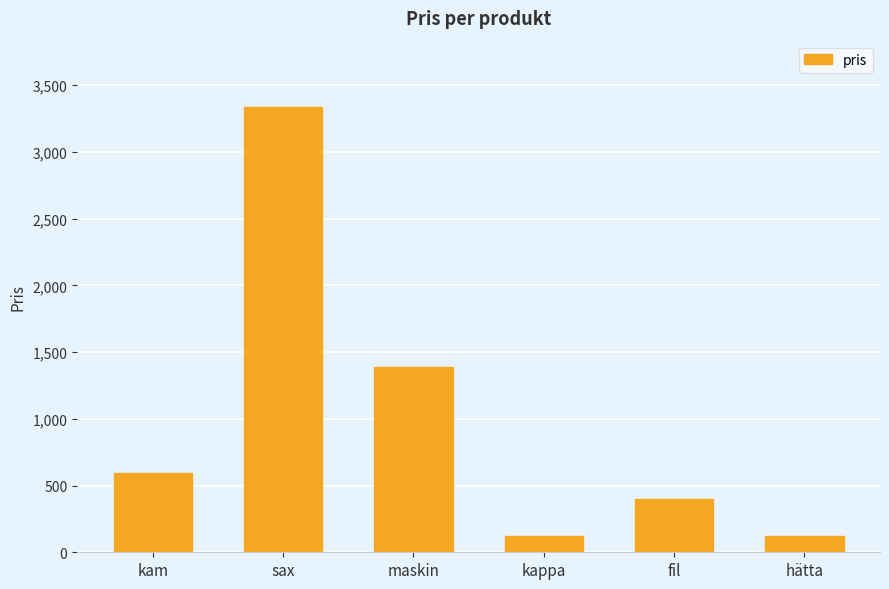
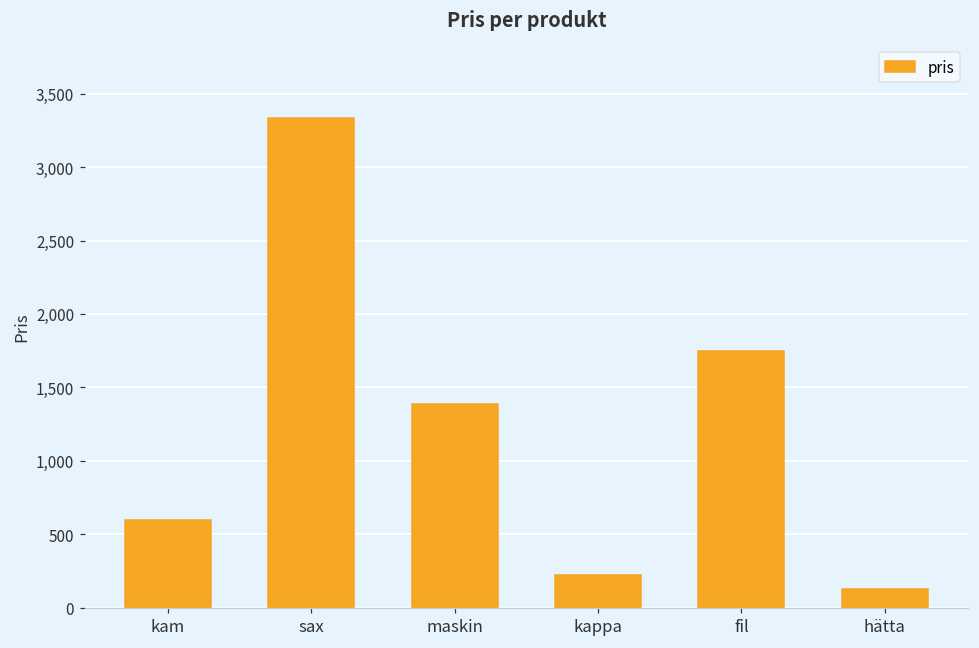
  {
    "kam": "600",
    "sax": "3,330",
    "maskin": "1,390",
-   "kappa": "130",
-   "fil": "400",
+   "kappa": "220",
+   "fil": "1,750",
    "hätta": "120"
  }
